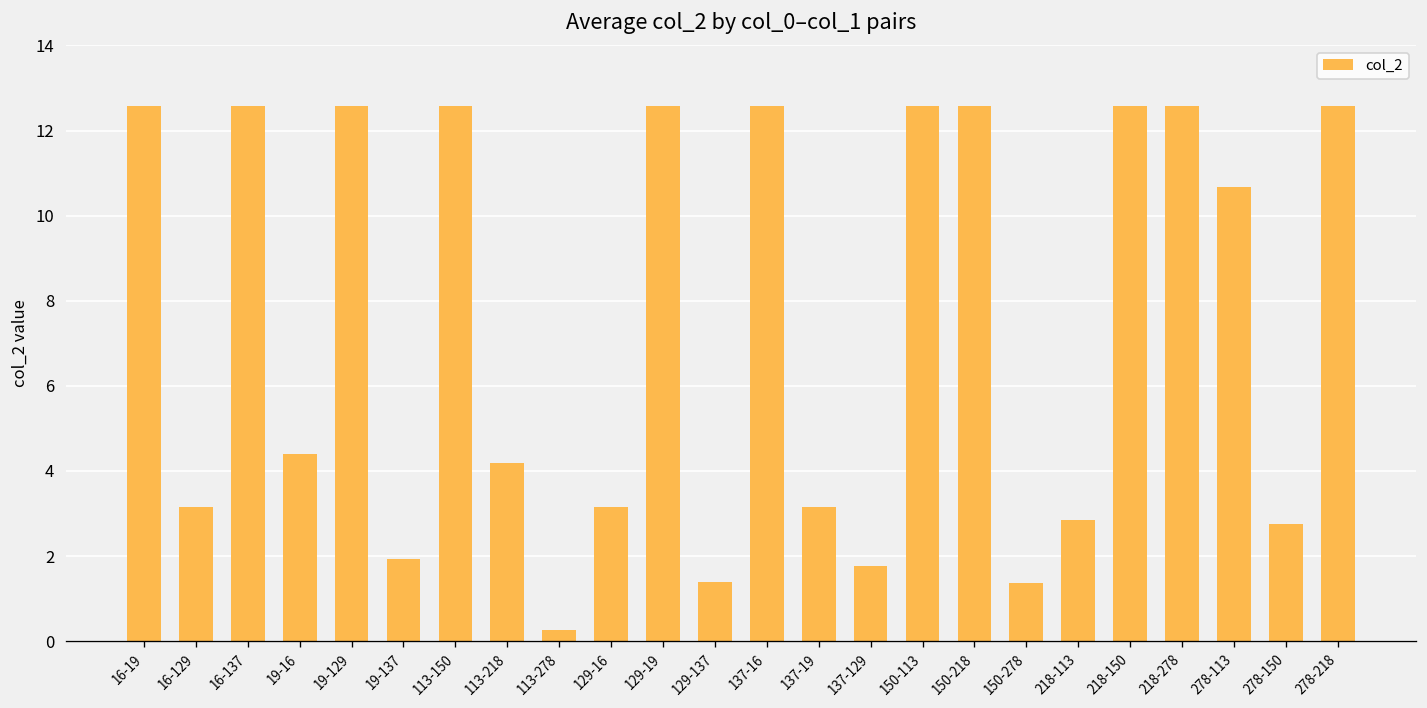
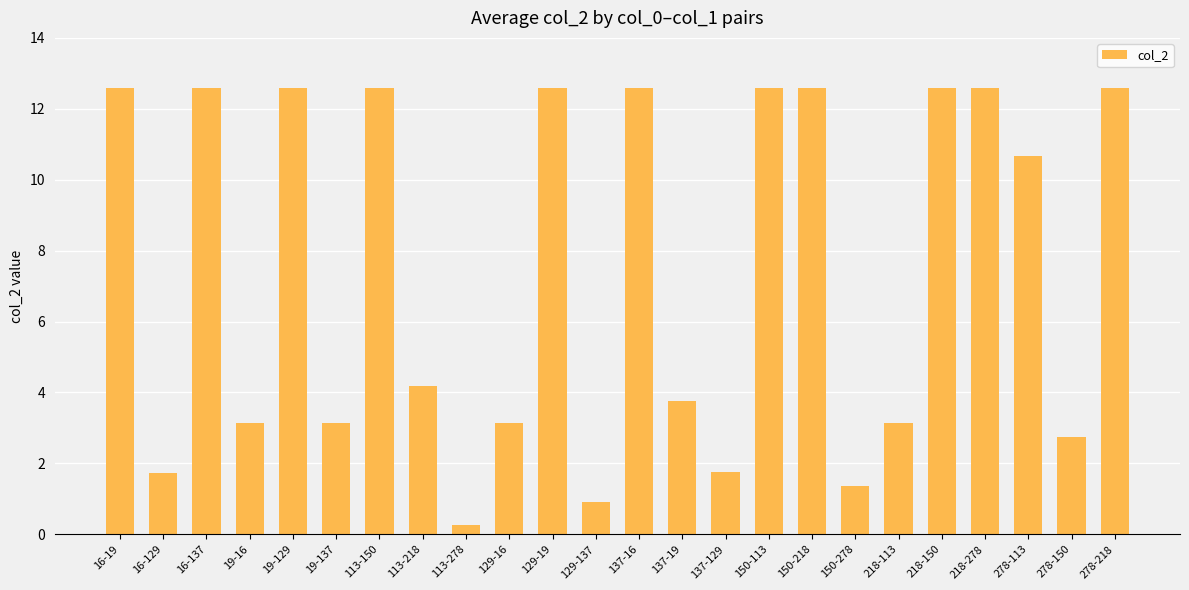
  {
    "16-19": 12.6,
-   "16-129": 3.1,
+   "16-129": 1.7,
    "16-137": 12.6,
-   "19-16": 4.4,
+   "19-16": 3.1,
    "19-129": 12.6,
-   "19-137": 1.9,
+   "19-137": 3.1,
    "113-150": 12.6,
    "113-218": 4.2,
    "113-278": 0.3,
    "129-16": 3.1,
    "129-19": 12.6,
-   "129-137": 1.4,
+   "129-137": 0.9,
    "137-16": 12.6,
-   "137-19": 3.1,
+   "137-19": 3.8,
    "137-129": 1.8,
    "150-113": 12.6,
    "150-218": 12.6,
    "150-278": 1.4,
-   "218-113": 2.9,
+   "218-113": 3.1,
    "218-150": 12.6,
    "218-278": 12.6,
    "278-113": 10.7,
    "278-150": 2.7,
    "278-218": 12.6
  }
